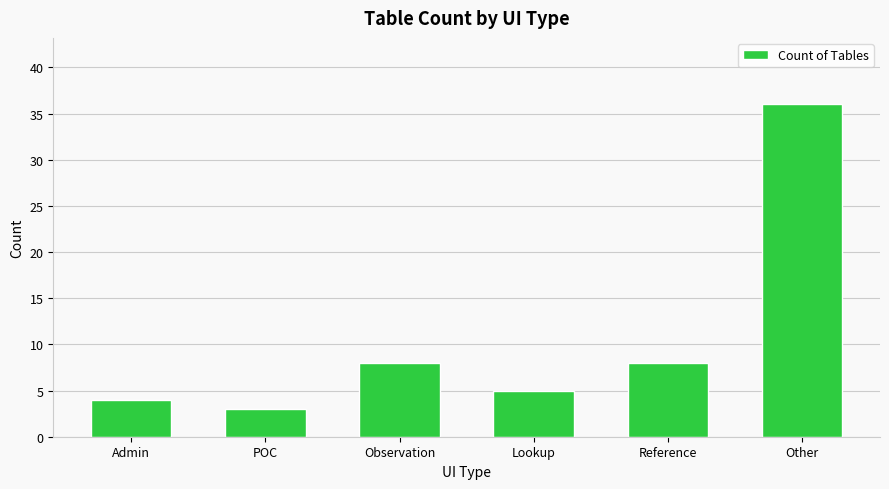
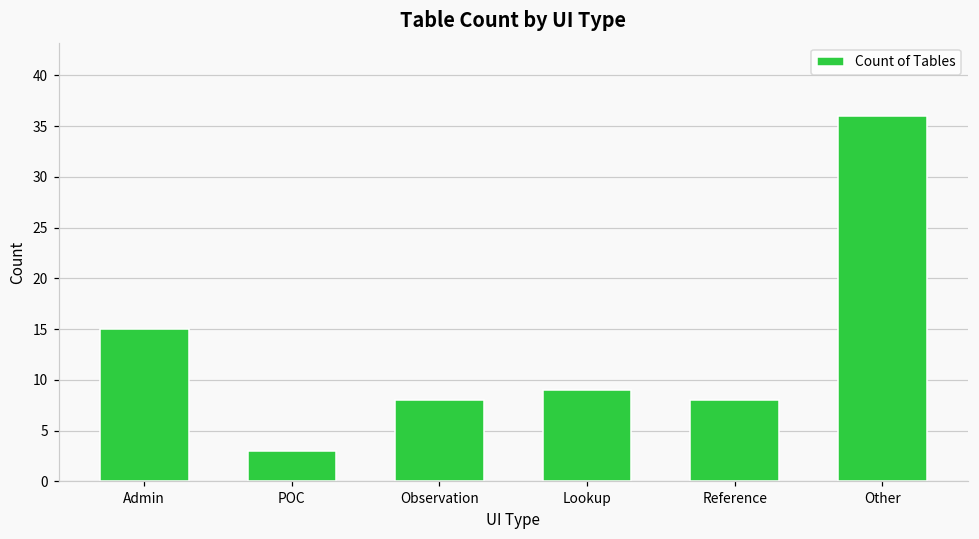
  {
-   "Admin": 4,
+   "Admin": 15,
    "POC": 3,
    "Observation": 8,
-   "Lookup": 5,
+   "Lookup": 9,
    "Reference": 8,
    "Other": 36
  }
